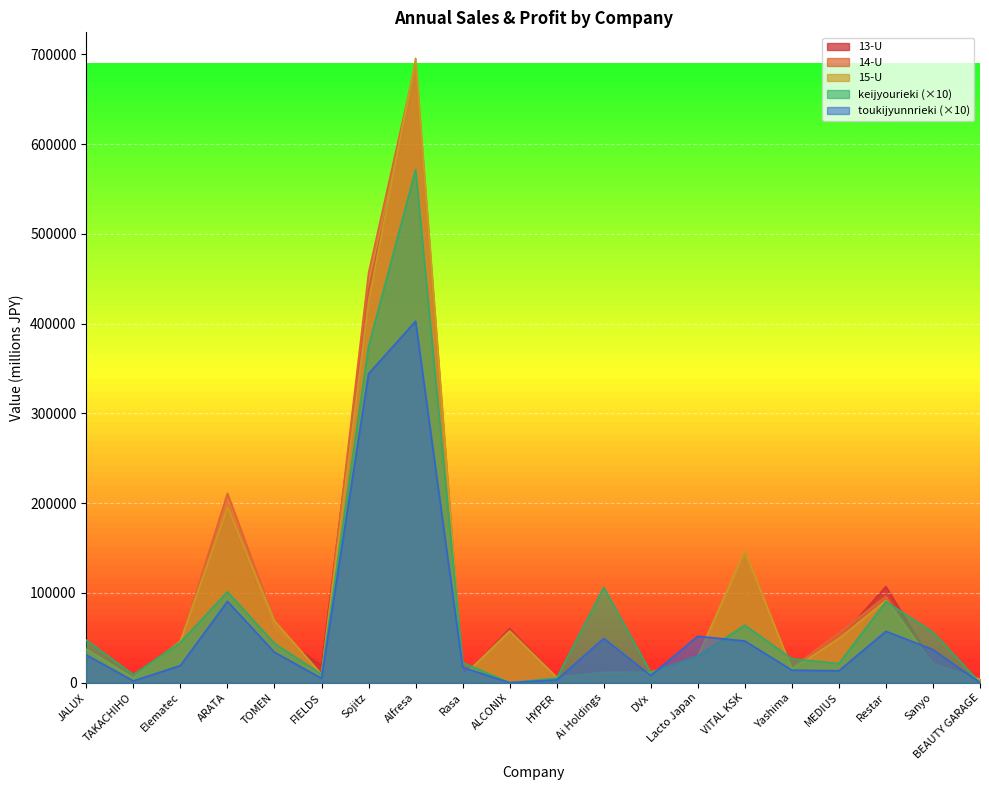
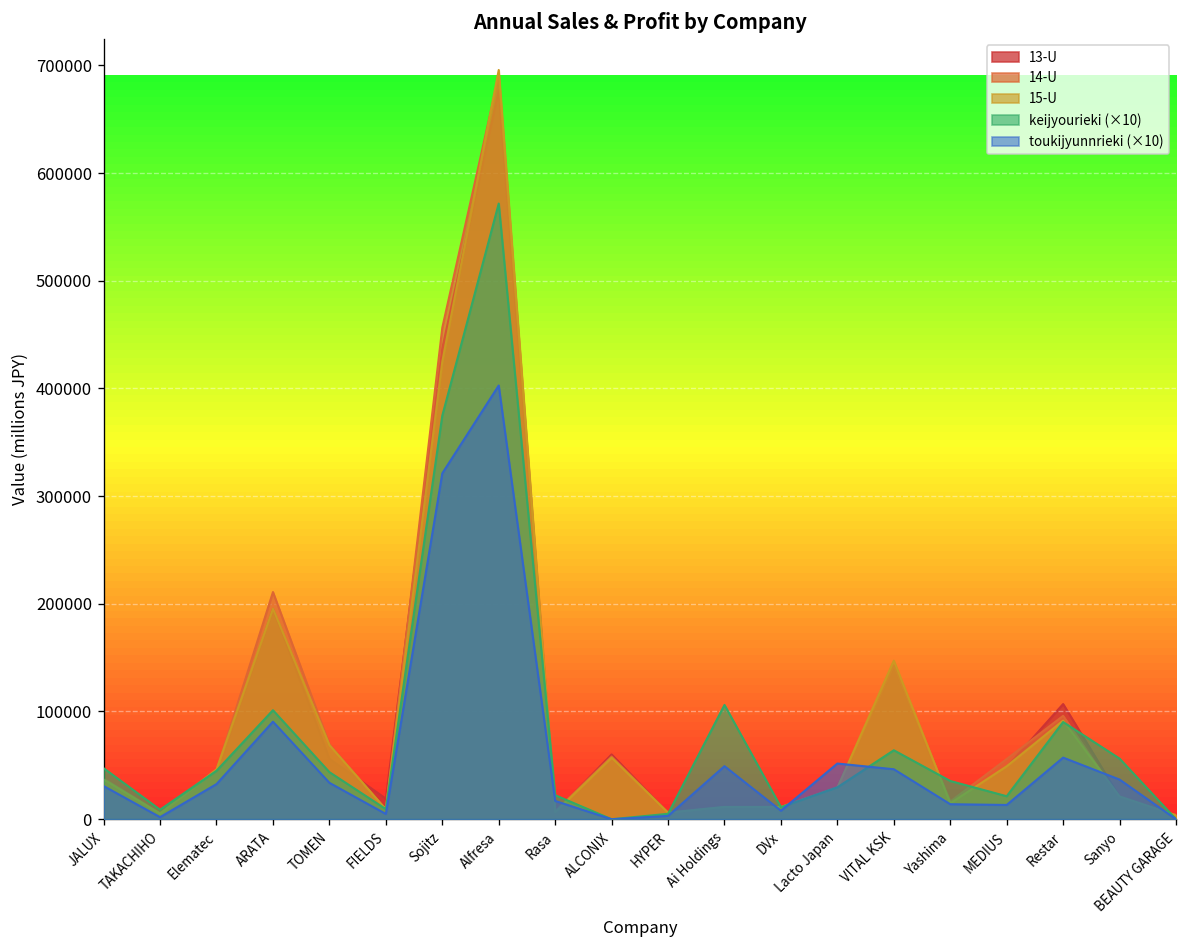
  {
    "keijyourieki (×10)": {
      "JALUX": 50000,
      "TAKACHIHO": 10000,
      "ARATA": 100000,
      "TOMEN": 40000,
      "Sojitz": 370000,
      "Alfresa": 570000,
      "Rasa": 20000,
      "Ai Holdings": 110000,
      "VITAL KSK": 60000,
-     "Yashima": 30000,
+     "Yashima": 40000,
      "MEDIUS": 20000,
      "Sanyo": 60000
    },
    "toukijyunnrieki (×10)": {
      "JALUX": 30000,
      "TAKACHIHO": 0,
-     "Elematec": 20000,
+     "Elematec": 30000,
      "ARATA": 90000,
      "TOMEN": 30000,
      "FIELDS": 0,
-     "Sojitz": 340000,
+     "Sojitz": 320000,
      "Alfresa": 400000,
      "Rasa": 20000,
      "Ai Holdings": 50000,
      "DVx": 10000,
      "Lacto Japan": 50000,
      "VITAL KSK": 50000,
      "MEDIUS": 10000,
      "Restar": 60000,
      "Sanyo": 40000
    }
  }
